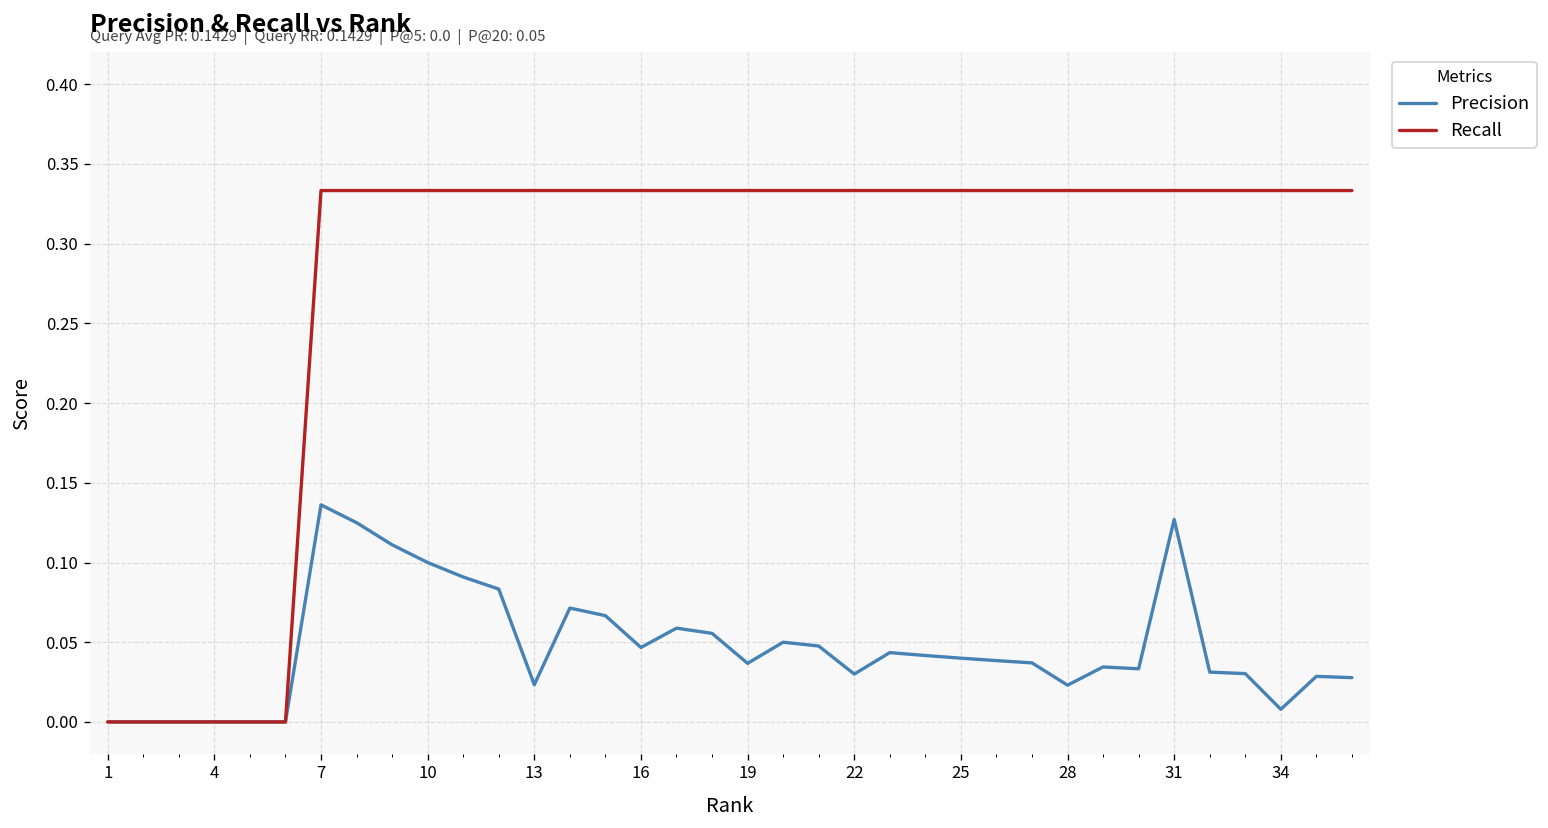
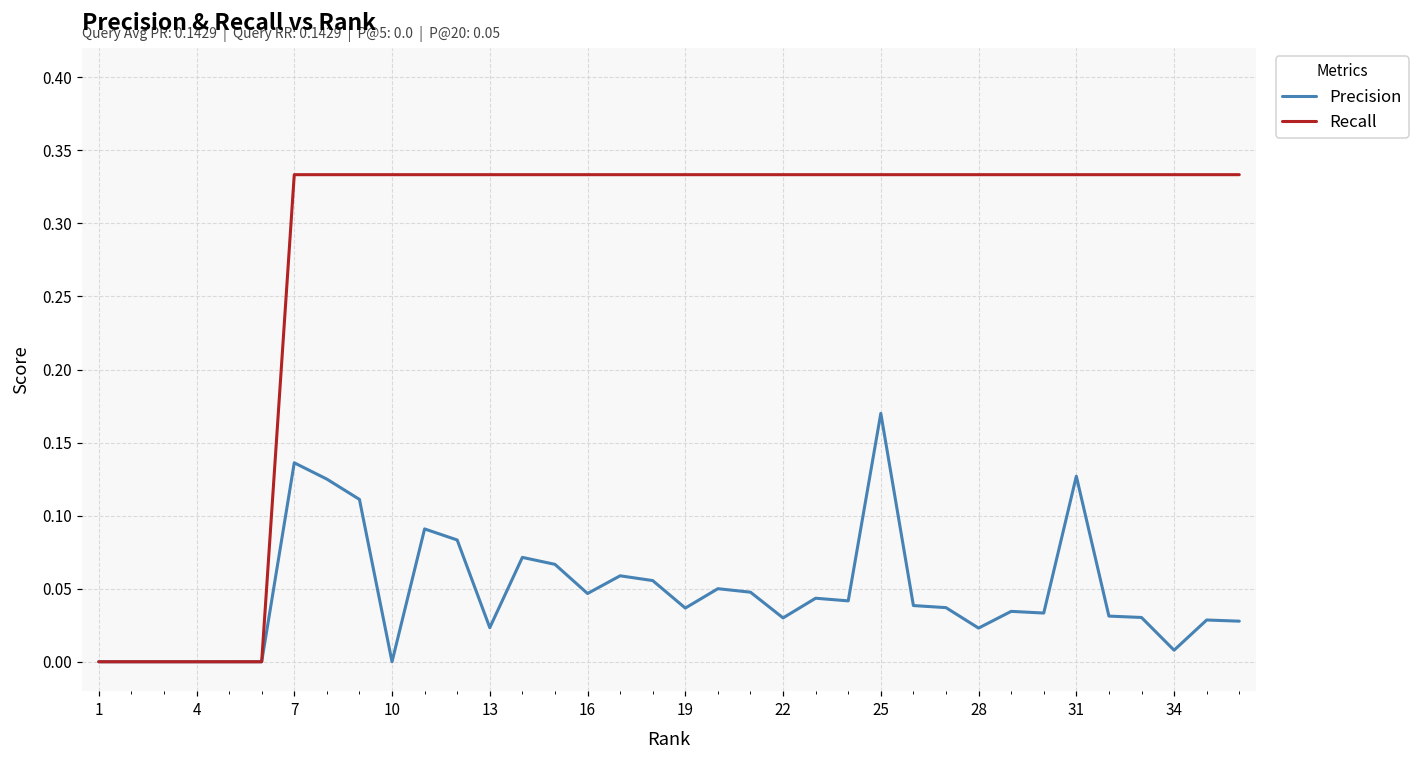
  {
    "Precision": {
      "7": 0.136,
-     "10": 0.1,
+     "10": 0.0,
      "13": 0.023,
      "16": 0.047,
      "19": 0.037,
      "22": 0.03,
-     "25": 0.04,
+     "25": 0.17,
      "28": 0.023,
      "31": 0.127,
      "34": 0.008
    },
    "Recall": {
      "7": 0.333,
      "10": 0.333,
      "13": 0.333,
      "16": 0.333,
      "19": 0.333,
      "22": 0.333,
      "25": 0.333,
      "28": 0.333,
      "31": 0.333,
      "34": 0.333
    }
  }
